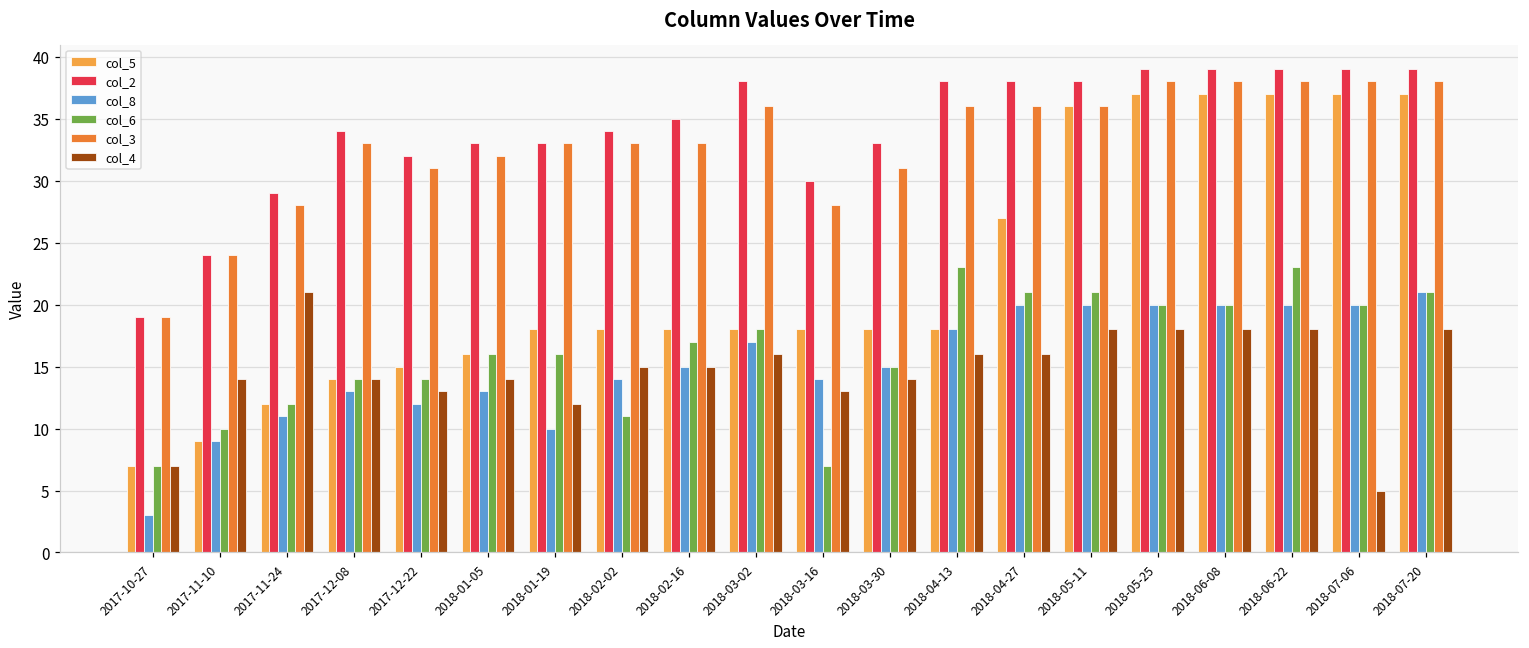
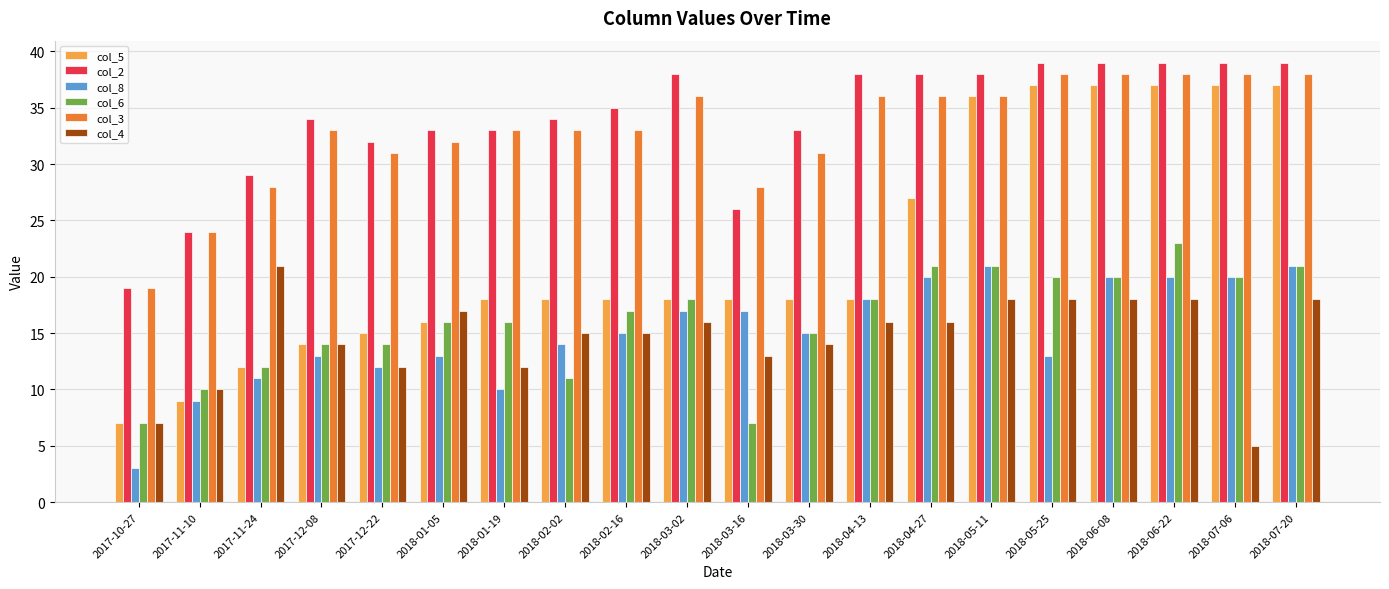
  {
    "col_2": {
      "2017-10-27": 19,
      "2017-11-10": 24,
      "2017-11-24": 29,
      "2017-12-08": 34,
      "2017-12-22": 32,
      "2018-01-05": 33,
      "2018-01-19": 33,
      "2018-02-02": 34,
      "2018-02-16": 35,
      "2018-03-02": 38,
-     "2018-03-16": 30,
+     "2018-03-16": 26,
      "2018-03-30": 33,
      "2018-04-13": 38,
      "2018-04-27": 38,
      "2018-05-11": 38,
      "2018-05-25": 39,
      "2018-06-08": 39,
      "2018-06-22": 39,
      "2018-07-06": 39,
      "2018-07-20": 39
    },
    "col_8": {
      "2017-10-27": 3,
      "2017-11-10": 9,
      "2017-11-24": 11,
      "2017-12-08": 13,
      "2017-12-22": 12,
      "2018-01-05": 13,
      "2018-01-19": 10,
      "2018-02-02": 14,
      "2018-02-16": 15,
      "2018-03-02": 17,
-     "2018-03-16": 14,
+     "2018-03-16": 17,
      "2018-03-30": 15,
      "2018-04-13": 18,
      "2018-04-27": 20,
-     "2018-05-11": 20,
-     "2018-05-25": 20,
+     "2018-05-11": 21,
+     "2018-05-25": 13,
      "2018-06-08": 20,
      "2018-06-22": 20,
      "2018-07-06": 20,
      "2018-07-20": 21
    },
    "col_6": {
      "2017-10-27": 7,
      "2017-11-10": 10,
      "2017-11-24": 12,
      "2017-12-08": 14,
      "2017-12-22": 14,
      "2018-01-05": 16,
      "2018-01-19": 16,
      "2018-02-02": 11,
      "2018-02-16": 17,
      "2018-03-02": 18,
      "2018-03-16": 7,
      "2018-03-30": 15,
-     "2018-04-13": 23,
+     "2018-04-13": 18,
      "2018-04-27": 21,
      "2018-05-11": 21,
      "2018-05-25": 20,
      "2018-06-08": 20,
      "2018-06-22": 23,
      "2018-07-06": 20,
      "2018-07-20": 21
    },
    "col_4": {
      "2017-10-27": 7,
-     "2017-11-10": 14,
+     "2017-11-10": 10,
      "2017-11-24": 21,
      "2017-12-08": 14,
-     "2017-12-22": 13,
-     "2018-01-05": 14,
+     "2017-12-22": 12,
+     "2018-01-05": 17,
      "2018-01-19": 12,
      "2018-02-02": 15,
      "2018-02-16": 15,
      "2018-03-02": 16,
      "2018-03-16": 13,
      "2018-03-30": 14,
      "2018-04-13": 16,
      "2018-04-27": 16,
      "2018-05-11": 18,
      "2018-05-25": 18,
      "2018-06-08": 18,
      "2018-06-22": 18,
      "2018-07-06": 5,
      "2018-07-20": 18
    }
  }
